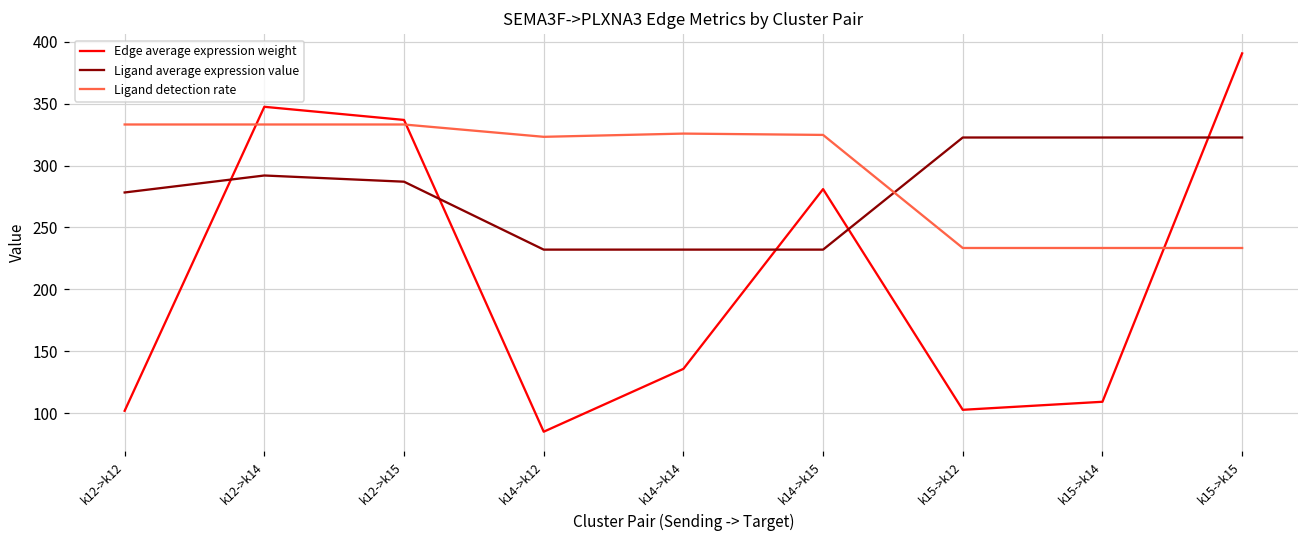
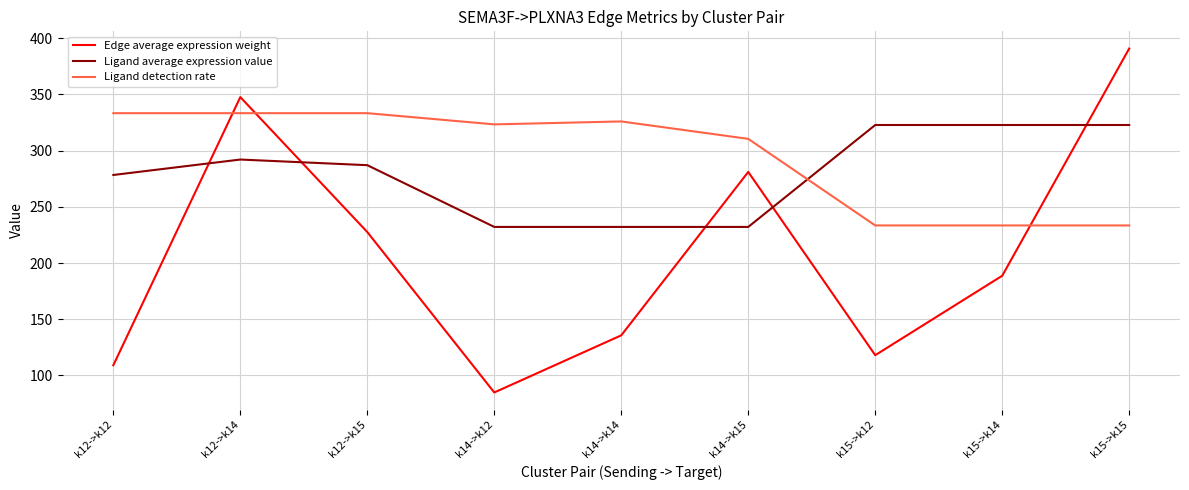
  {
    "Edge average expression weight": {
-     "k12->k12": 102,
+     "k12->k12": 109,
      "k12->k14": 348,
-     "k12->k15": 337,
+     "k12->k15": 228,
      "k14->k12": 85,
      "k14->k14": 136,
      "k14->k15": 281,
-     "k15->k12": 103,
-     "k15->k14": 109,
+     "k15->k12": 118,
+     "k15->k14": 189,
      "k15->k15": 391
    },
    "Ligand average expression value": {
      "k12->k12": 278,
      "k12->k14": 292,
      "k12->k15": 287,
      "k14->k12": 232,
      "k14->k14": 232,
      "k14->k15": 232,
      "k15->k12": 323,
      "k15->k14": 323,
      "k15->k15": 323
    },
    "Ligand detection rate": {
      "k12->k12": 333,
      "k12->k14": 333,
      "k12->k15": 333,
      "k14->k12": 323,
      "k14->k14": 326,
-     "k14->k15": 325,
+     "k14->k15": 310,
      "k15->k12": 233,
      "k15->k14": 233,
      "k15->k15": 233
    }
  }
